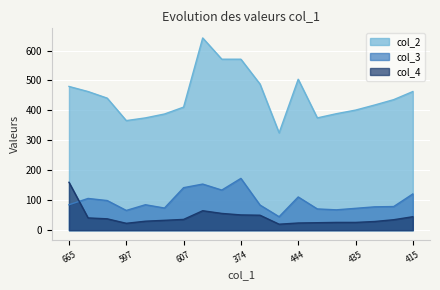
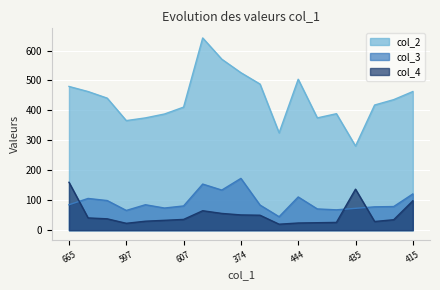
  {
    "col_2": {
      "665": 480,
      "597": 370,
      "607": 410,
-     "374": 570,
+     "374": 530,
      "444": 500,
-     "435": 400,
+     "435": 280,
      "415": 460
    },
    "col_3": {
      "665": 90,
      "597": 70,
-     "607": 140,
+     "607": 80,
      "374": 170,
      "444": 110,
      "435": 70,
      "415": 120
    },
    "col_4": {
      "665": 160,
      "597": 20,
      "607": 40,
      "374": 50,
      "444": 20,
-     "435": 30,
-     "415": 50
+     "435": 140,
+     "415": 100
    }
  }
